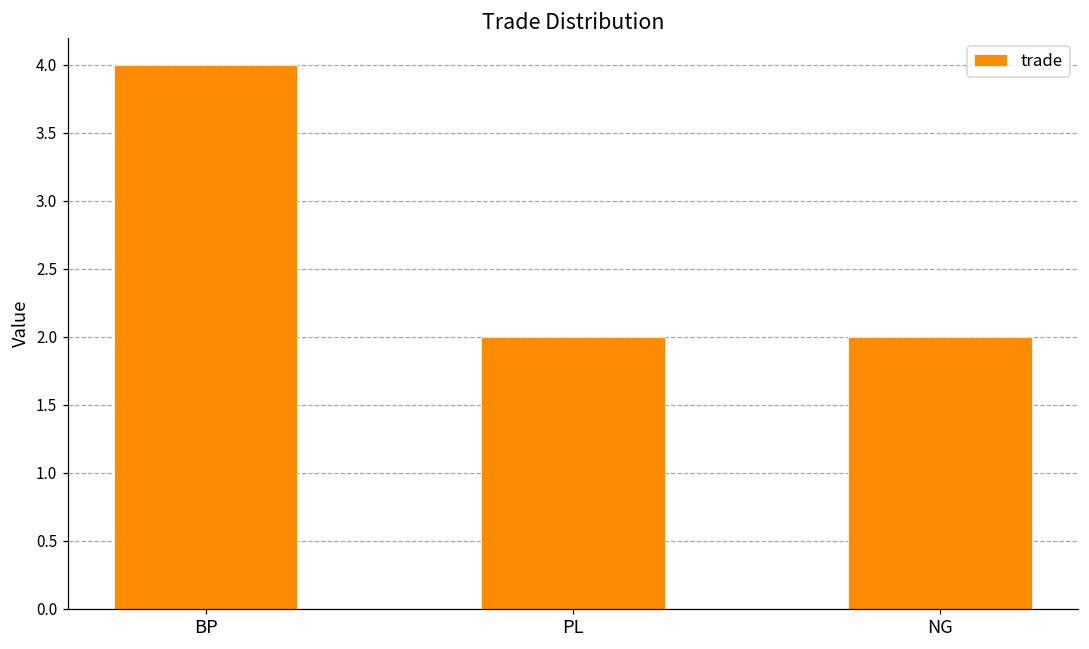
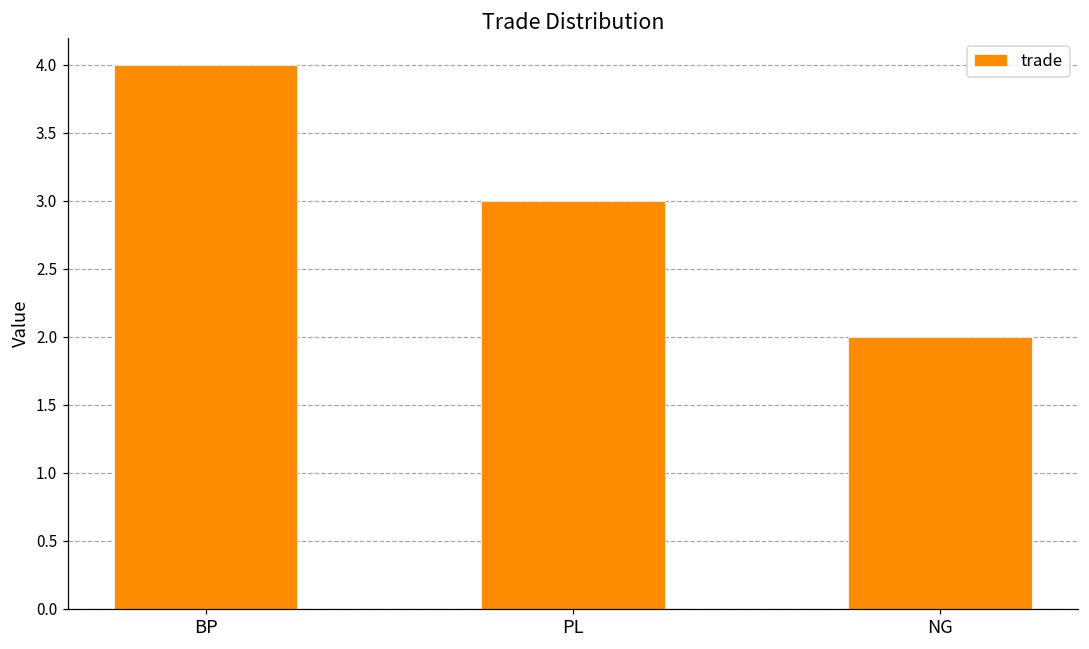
  {
    "BP": 4,
-   "PL": 2,
+   "PL": 3,
    "NG": 2
  }
